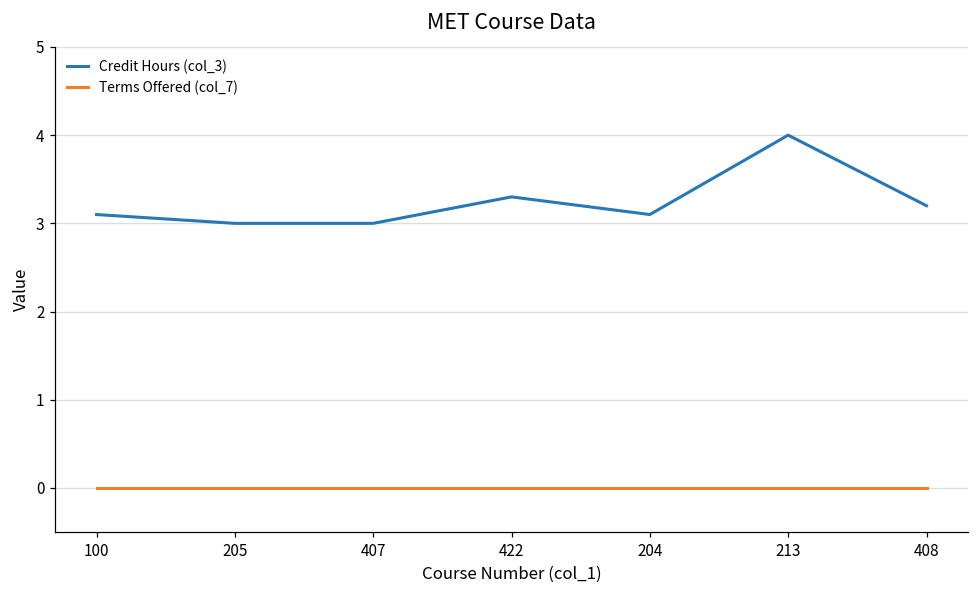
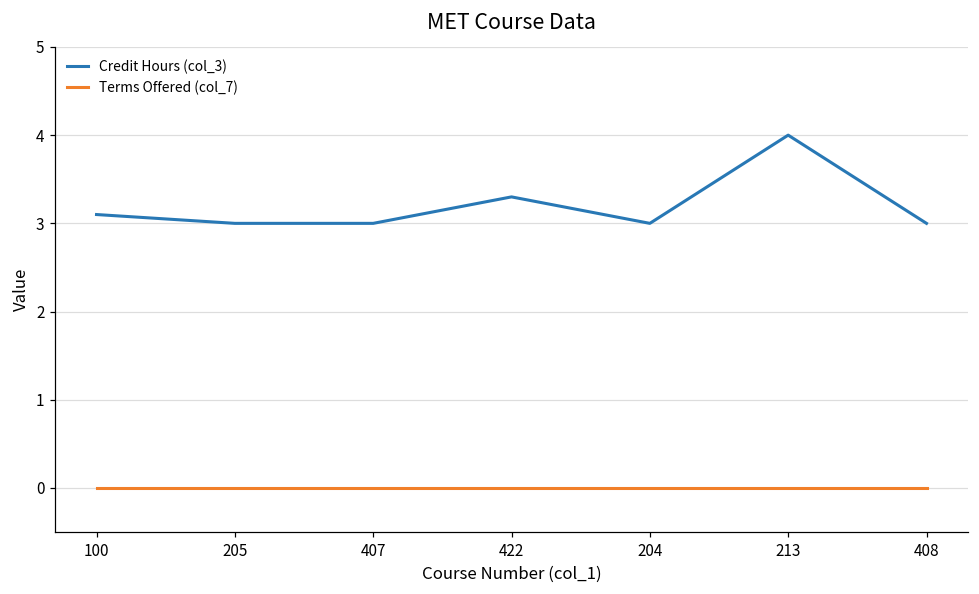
  {
    "Credit Hours (col_3)": {
      "100": 3.1,
      "205": 3.0,
      "407": 3.0,
      "422": 3.3,
-     "204": 3.1,
+     "204": 3.0,
      "213": 4.0,
-     "408": 3.2
+     "408": 3.0
    },
    "Terms Offered (col_7)": {
      "100": 0.0,
      "205": 0.0,
      "407": 0.0,
      "422": 0.0,
      "204": 0.0,
      "213": 0.0,
      "408": 0.0
    }
  }
